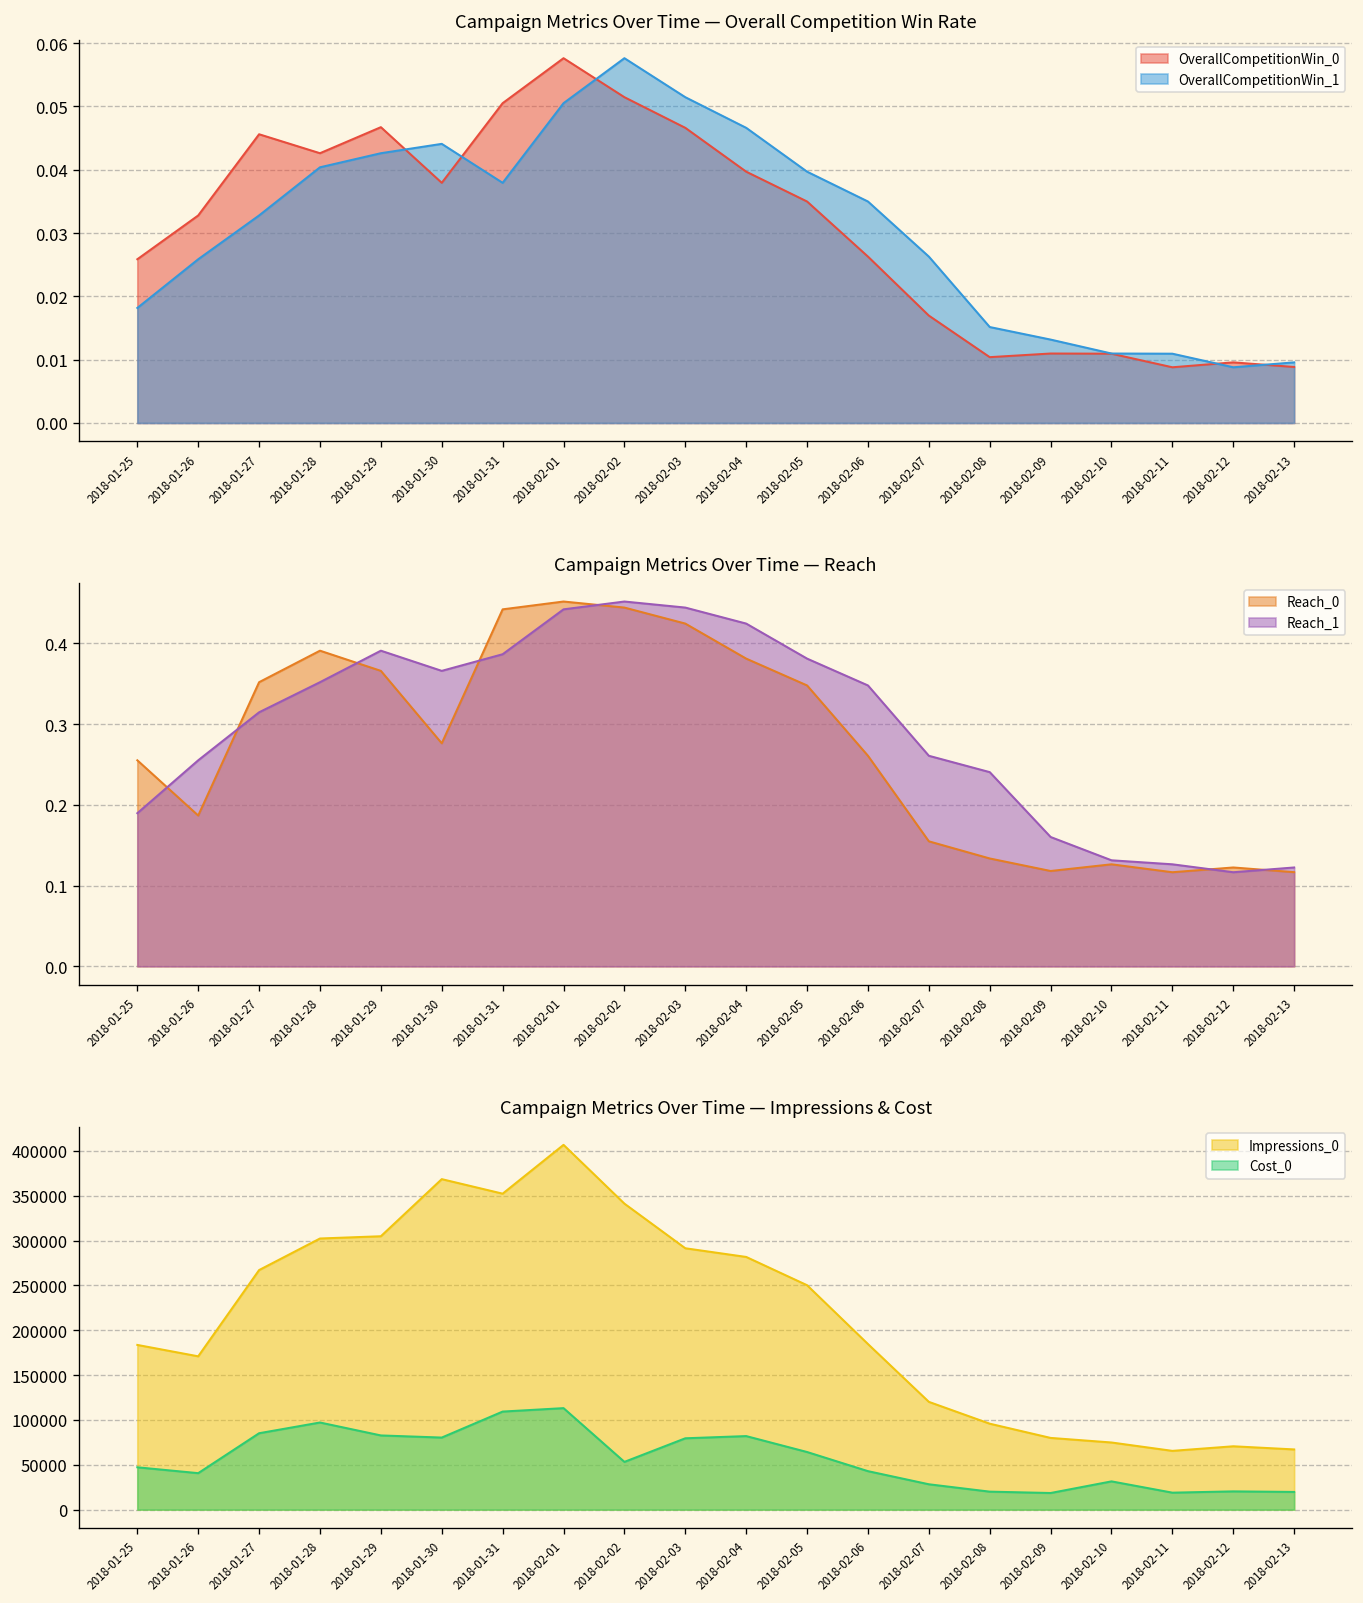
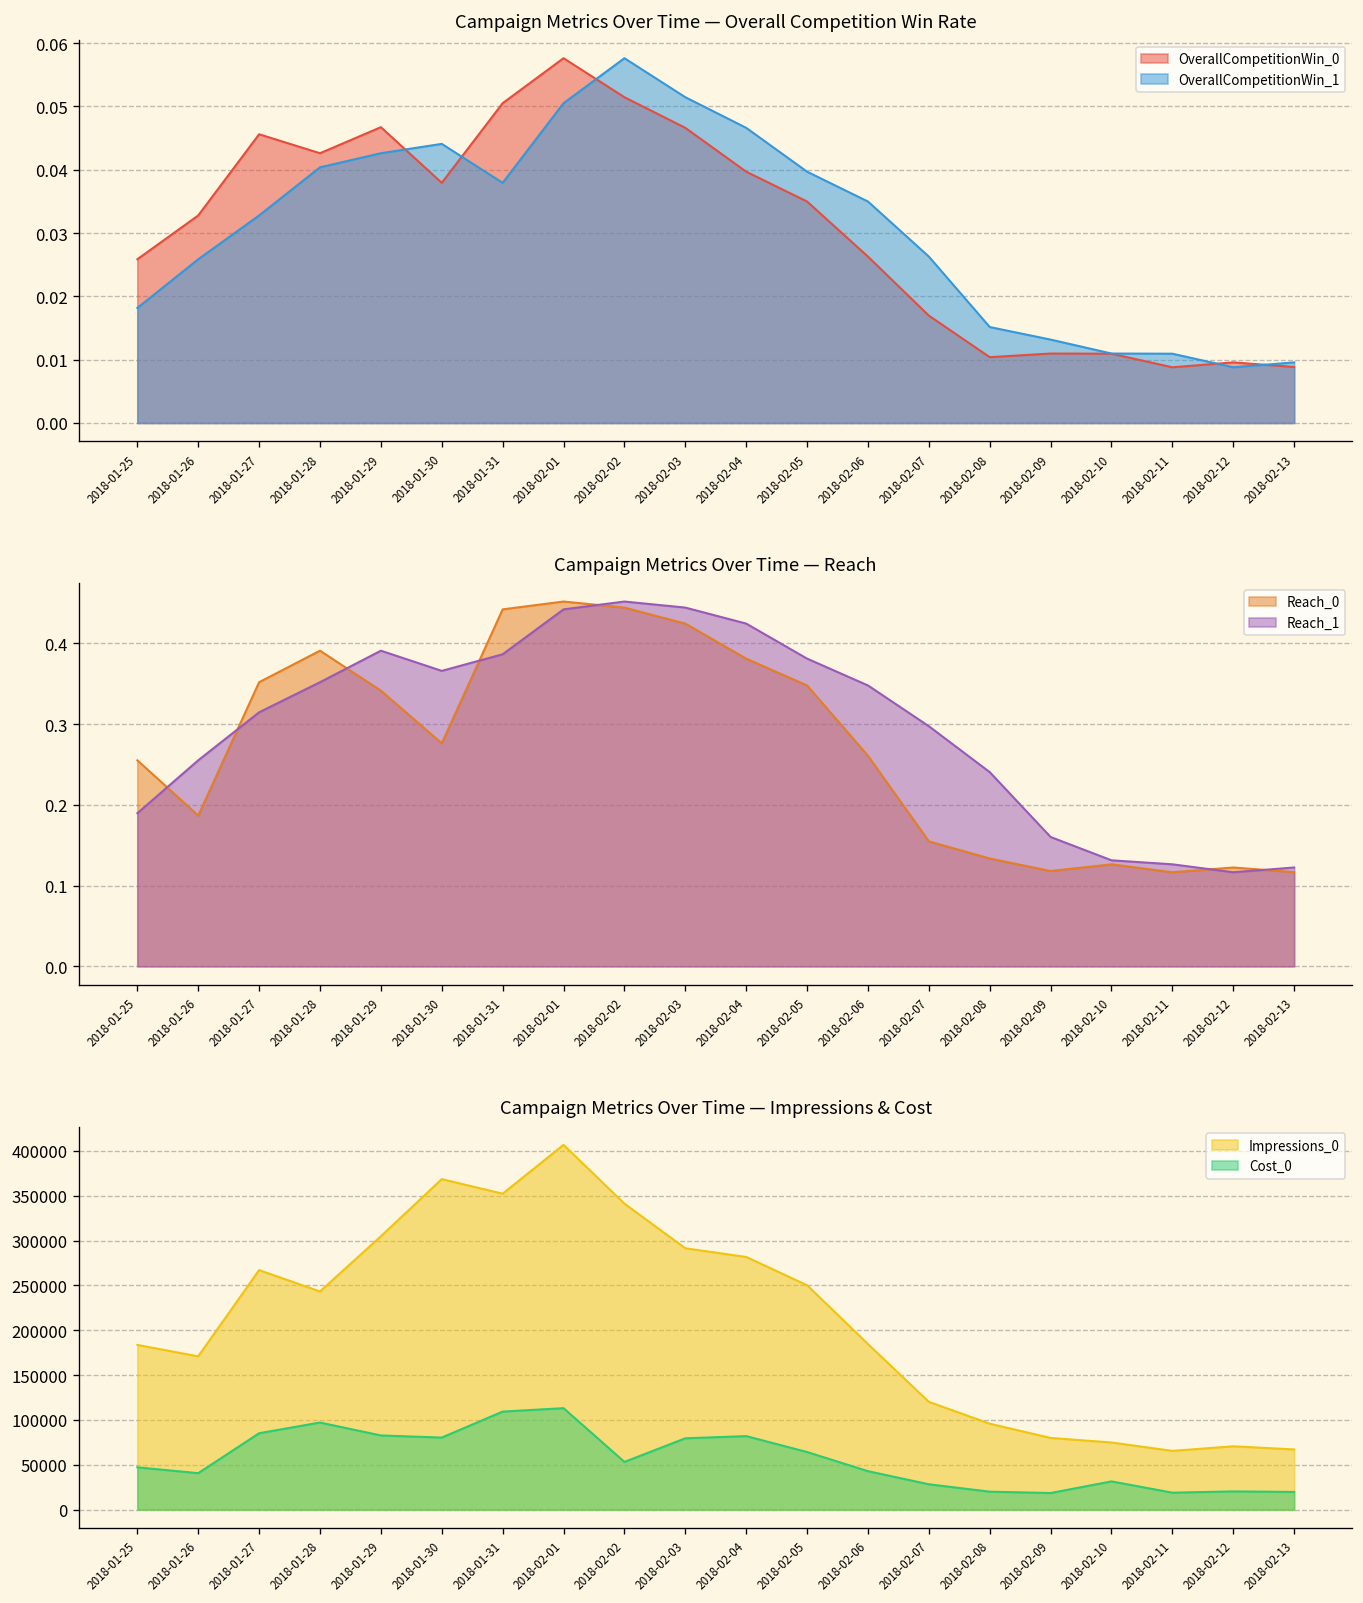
  {
    "Campaign Metrics Over Time — Overall Competition Win Rate": {
      "OverallCompetitionWin_0": {
        "2018-01-25": 0.026,
        "2018-01-26": 0.033,
        "2018-01-27": 0.046,
        "2018-01-28": 0.043,
        "2018-01-29": 0.047,
        "2018-01-30": 0.038,
        "2018-01-31": 0.051,
        "2018-02-01": 0.058,
        "2018-02-02": 0.051,
        "2018-02-03": 0.047,
        "2018-02-04": 0.040,
        "2018-02-05": 0.035,
        "2018-02-06": 0.026,
        "2018-02-07": 0.017,
        "2018-02-08": 0.010,
        "2018-02-09": 0.011,
        "2018-02-11": 0.009,
        "2018-02-12": 0.010,
        "2018-02-13": 0.009
      },
      "OverallCompetitionWin_1": {
        "2018-01-25": 0.018,
        "2018-01-26": 0.026,
        "2018-01-27": 0.033,
        "2018-01-28": 0.040,
        "2018-01-29": 0.043,
        "2018-01-30": 0.044,
        "2018-01-31": 0.038,
        "2018-02-01": 0.051,
        "2018-02-02": 0.058,
        "2018-02-03": 0.051,
        "2018-02-04": 0.047,
        "2018-02-05": 0.040,
        "2018-02-06": 0.035,
        "2018-02-07": 0.026,
        "2018-02-08": 0.015,
        "2018-02-09": 0.013,
        "2018-02-11": 0.011,
        "2018-02-12": 0.009,
        "2018-02-13": 0.010
      }
    },
    "Campaign Metrics Over Time — Reach": {
      "Reach_0": {
        "2018-01-25": 0.26,
        "2018-01-26": 0.19,
        "2018-01-27": 0.35,
        "2018-01-28": 0.39,
-       "2018-01-29": 0.37,
+       "2018-01-29": 0.34,
        "2018-01-30": 0.28,
        "2018-01-31": 0.44,
        "2018-02-01": 0.45,
        "2018-02-02": 0.44,
        "2018-02-03": 0.42,
        "2018-02-04": 0.38,
        "2018-02-05": 0.35,
        "2018-02-06": 0.26,
        "2018-02-07": 0.15,
        "2018-02-08": 0.13,
        "2018-02-09": 0.12,
        "2018-02-10": 0.13,
        "2018-02-11": 0.12,
        "2018-02-12": 0.12,
        "2018-02-13": 0.12
      },
      "Reach_1": {
        "2018-01-25": 0.19,
        "2018-01-26": 0.26,
        "2018-01-27": 0.31,
        "2018-01-28": 0.35,
        "2018-01-29": 0.39,
        "2018-01-30": 0.37,
        "2018-01-31": 0.39,
        "2018-02-01": 0.44,
        "2018-02-02": 0.45,
        "2018-02-03": 0.44,
        "2018-02-04": 0.42,
        "2018-02-05": 0.38,
        "2018-02-06": 0.35,
-       "2018-02-07": 0.26,
+       "2018-02-07": 0.30,
        "2018-02-08": 0.24,
        "2018-02-09": 0.16,
        "2018-02-10": 0.13,
        "2018-02-11": 0.13,
        "2018-02-12": 0.12,
        "2018-02-13": 0.12
      }
    },
    "Campaign Metrics Over Time — Impressions & Cost": {
      "Impressions_0": {
        "2018-01-25": 180000,
        "2018-01-26": 170000,
        "2018-01-27": 270000,
-       "2018-01-28": 300000,
+       "2018-01-28": 240000,
        "2018-01-29": 300000,
        "2018-01-30": 370000,
        "2018-01-31": 350000,
        "2018-02-01": 410000,
        "2018-02-02": 340000,
        "2018-02-03": 290000,
        "2018-02-04": 280000,
        "2018-02-05": 250000,
        "2018-02-06": 180000,
        "2018-02-07": 120000,
        "2018-02-08": 100000,
        "2018-02-09": 80000,
        "2018-02-10": 70000,
        "2018-02-11": 70000,
        "2018-02-12": 70000,
        "2018-02-13": 70000
      },
      "Cost_0": {
        "2018-01-25": 50000,
        "2018-01-26": 40000,
        "2018-01-27": 90000,
        "2018-01-28": 100000,
        "2018-01-29": 80000,
        "2018-01-30": 80000,
        "2018-01-31": 110000,
        "2018-02-01": 110000,
        "2018-02-02": 50000,
        "2018-02-03": 80000,
        "2018-02-04": 80000,
        "2018-02-05": 60000,
        "2018-02-06": 40000,
        "2018-02-07": 30000,
        "2018-02-08": 20000,
        "2018-02-09": 20000,
        "2018-02-10": 30000,
        "2018-02-11": 20000,
        "2018-02-12": 20000,
        "2018-02-13": 20000
      }
    }
  }
